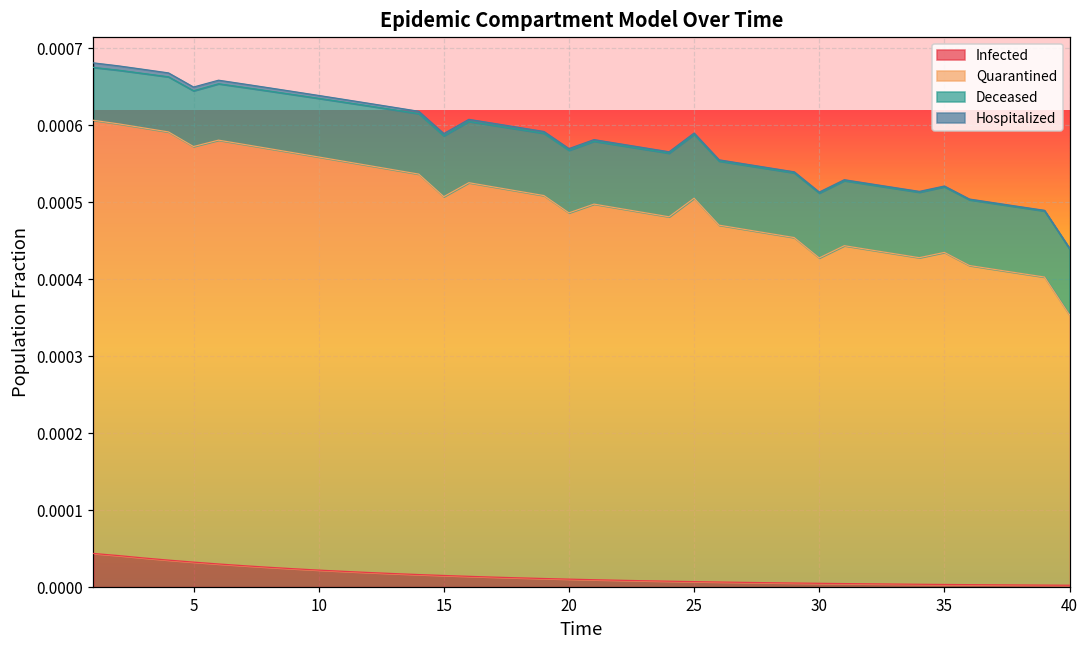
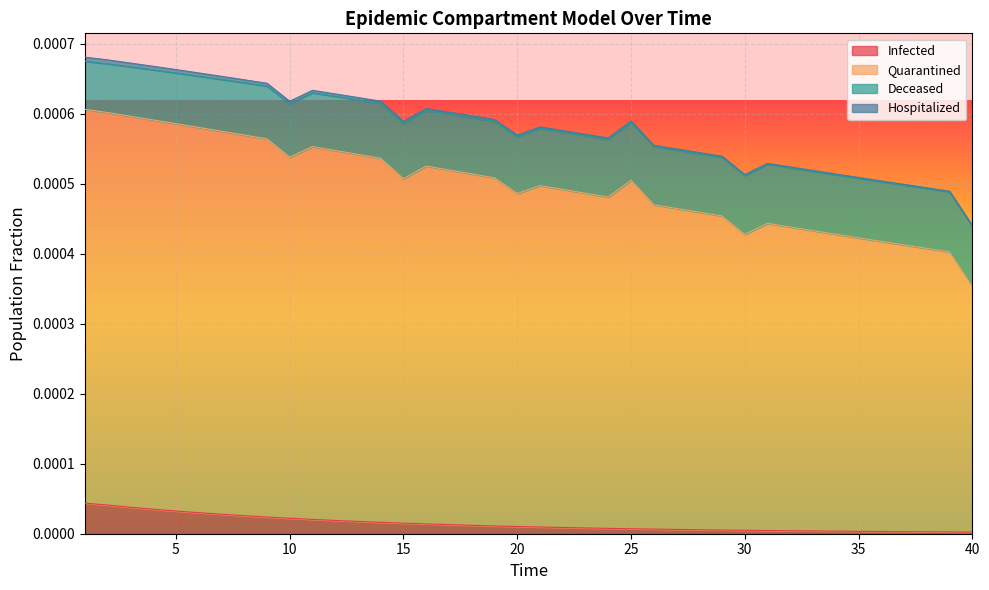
  {
    "Infected": {
      "5": 0.00003,
      "10": 0.00002,
      "15": 0.00002,
      "20": 0.00001,
      "25": 0.00001,
      "30": 0.00000,
      "35": 0.00000,
      "40": 0.00000
    },
    "Quarantined": {
-     "5": 0.00054,
-     "10": 0.00054,
+     "5": 0.00055,
+     "10": 0.00052,
      "15": 0.00049,
      "20": 0.00048,
      "25": 0.00050,
      "30": 0.00042,
-     "35": 0.00043,
+     "35": 0.00042,
      "40": 0.00035
    }
  }
